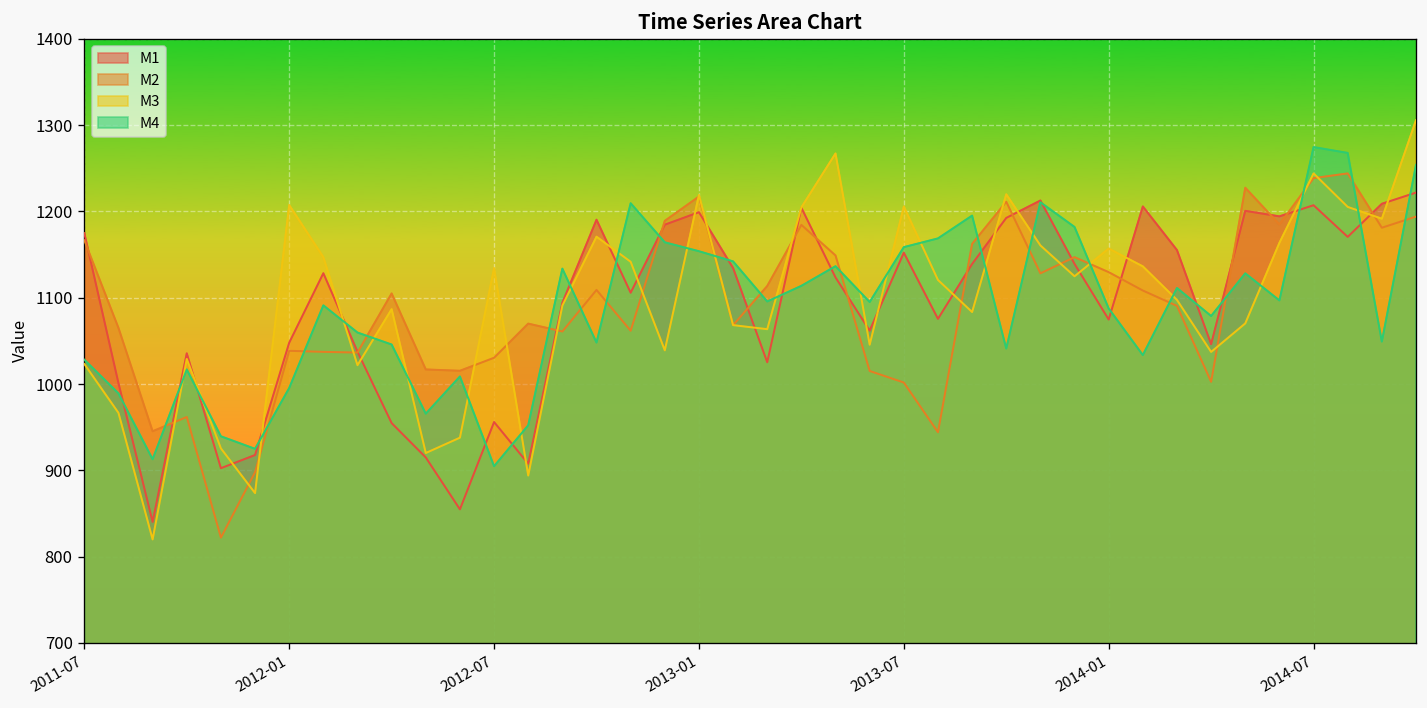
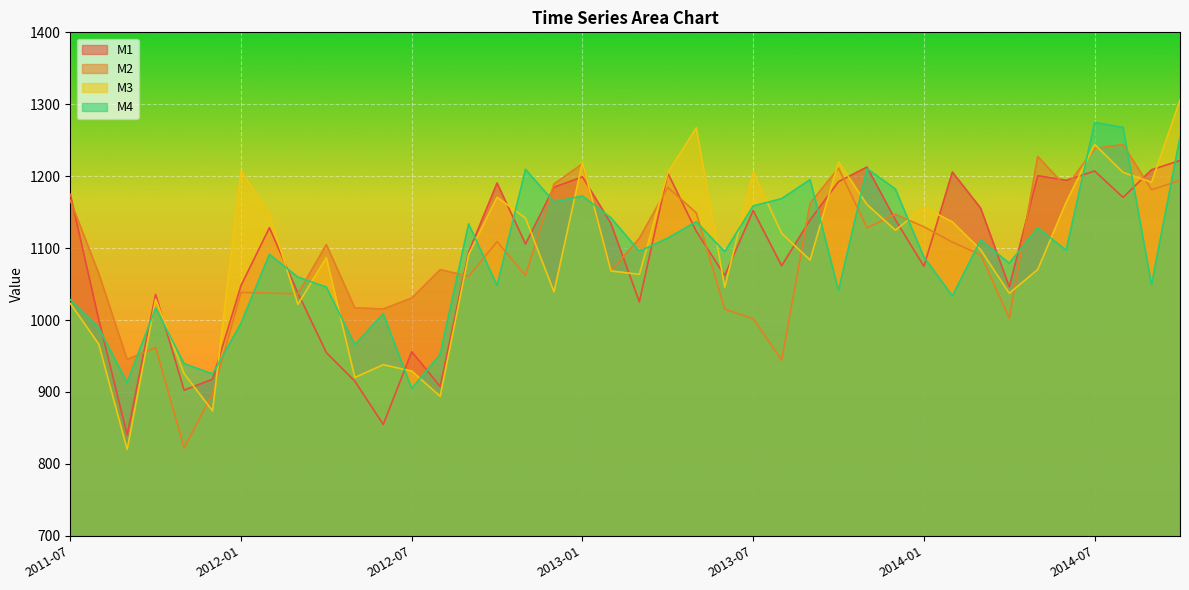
  {
    "M3": {
      "2011-07": 1020,
      "2012-01": 1210,
-     "2012-07": 1130,
+     "2012-07": 930,
      "2013-07": 1210,
      "2014-01": 1160,
      "2014-07": 1240
    },
    "M4": {
      "2011-07": 1030,
      "2012-01": 1000,
      "2012-07": 900,
-     "2013-01": 1150,
+     "2013-01": 1170,
      "2013-07": 1160,
      "2014-01": 1090,
      "2014-07": 1270
    }
  }
